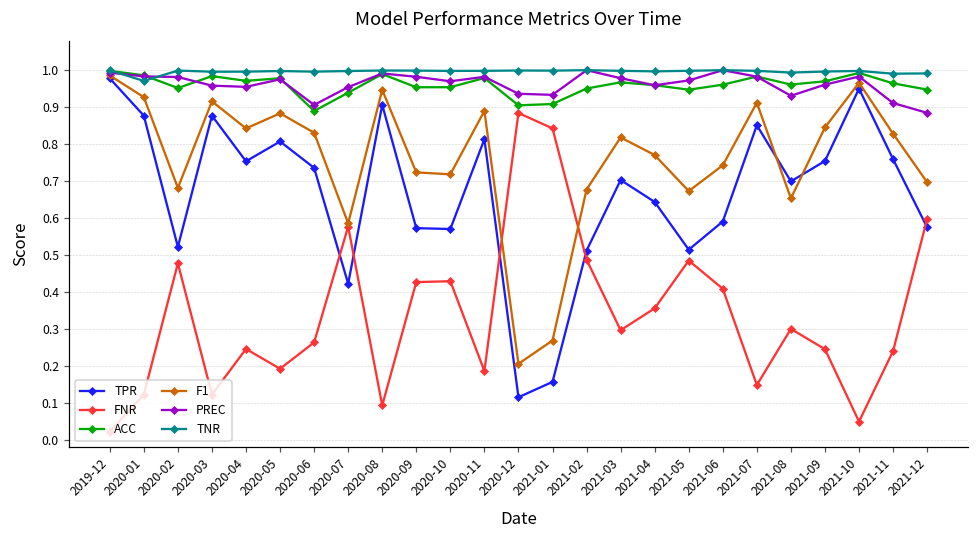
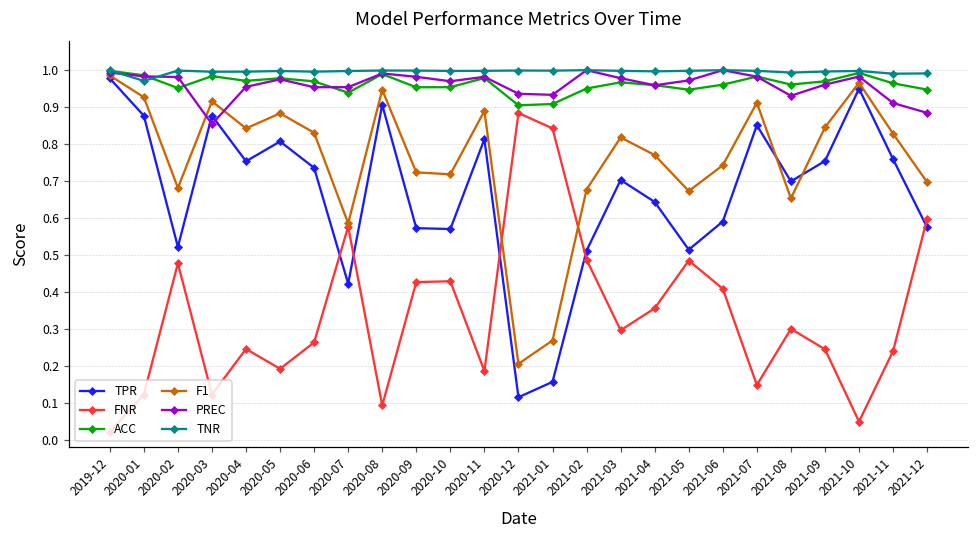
  {
    "TPR": {
      "2019-12": 0.98,
      "2020-01": 0.88,
      "2020-02": 0.52,
      "2020-03": 0.88,
      "2020-04": 0.75,
      "2020-05": 0.81,
      "2020-06": 0.74,
      "2020-07": 0.42,
      "2020-08": 0.91,
      "2020-09": 0.57,
      "2020-10": 0.57,
      "2020-11": 0.81,
      "2020-12": 0.12,
      "2021-01": 0.16,
      "2021-02": 0.51,
      "2021-03": 0.70,
      "2021-04": 0.64,
      "2021-05": 0.51,
      "2021-06": 0.59,
      "2021-07": 0.85,
      "2021-08": 0.70,
      "2021-09": 0.75,
      "2021-10": 0.95,
      "2021-11": 0.76,
      "2021-12": 0.58
    },
    "FNR": {
      "2020-02": 0.48,
      "2020-04": 0.25,
      "2020-05": 0.19,
      "2020-06": 0.26,
      "2020-07": 0.58,
      "2020-08": 0.09,
      "2020-09": 0.43,
      "2020-10": 0.43,
      "2020-11": 0.19,
      "2020-12": 0.88,
      "2021-01": 0.84,
      "2021-02": 0.49,
      "2021-03": 0.30,
      "2021-04": 0.36,
      "2021-05": 0.49,
      "2021-06": 0.41,
      "2021-07": 0.15,
      "2021-08": 0.30,
      "2021-09": 0.25,
      "2021-10": 0.05,
      "2021-11": 0.24,
      "2021-12": 0.60
    },
    "ACC": {
      "2020-02": 0.95,
      "2020-03": 0.98,
      "2020-04": 0.97,
-     "2020-06": 0.89,
+     "2020-06": 0.97,
      "2020-07": 0.94,
      "2020-09": 0.95,
      "2020-10": 0.95,
      "2020-12": 0.91,
      "2021-01": 0.91,
      "2021-02": 0.95,
      "2021-03": 0.97,
      "2021-05": 0.95,
      "2021-06": 0.96,
      "2021-08": 0.96,
      "2021-09": 0.97,
      "2021-11": 0.96,
      "2021-12": 0.95
    },
    "F1": {
      "2019-12": 0.99,
      "2020-01": 0.93,
      "2020-02": 0.68,
      "2020-03": 0.92,
      "2020-04": 0.84,
      "2020-05": 0.88,
      "2020-06": 0.83,
      "2020-07": 0.59,
      "2020-08": 0.95,
      "2020-09": 0.72,
      "2020-10": 0.72,
      "2020-11": 0.89,
      "2020-12": 0.21,
      "2021-01": 0.27,
      "2021-02": 0.68,
      "2021-03": 0.82,
      "2021-04": 0.77,
      "2021-05": 0.67,
      "2021-06": 0.74,
      "2021-07": 0.91,
      "2021-08": 0.65,
      "2021-09": 0.85,
      "2021-10": 0.97,
      "2021-11": 0.83,
      "2021-12": 0.70
    },
    "PREC": {
      "2020-02": 0.98,
-     "2020-03": 0.96,
+     "2020-03": 0.85,
      "2020-04": 0.95,
-     "2020-06": 0.91,
+     "2020-06": 0.95,
      "2020-07": 0.95,
      "2020-09": 0.98,
      "2020-10": 0.97,
      "2020-12": 0.94,
      "2021-01": 0.93,
      "2021-03": 0.98,
      "2021-05": 0.97,
      "2021-08": 0.93,
      "2021-09": 0.96,
      "2021-10": 0.98,
      "2021-11": 0.91,
      "2021-12": 0.88
    },
    "TNR": {
      "2020-01": 0.97,
      "2020-02": 1.00,
      "2020-03": 1.00,
      "2020-04": 1.00,
      "2020-05": 1.00,
      "2020-06": 1.00,
      "2020-07": 1.00,
      "2020-08": 1.00,
      "2020-09": 1.00,
      "2020-10": 1.00,
      "2020-11": 1.00,
      "2020-12": 1.00,
      "2021-01": 1.00,
      "2021-03": 1.00,
      "2021-04": 1.00,
      "2021-05": 1.00,
      "2021-07": 1.00,
      "2021-08": 0.99,
      "2021-09": 1.00,
      "2021-11": 0.99,
      "2021-12": 0.99
    }
  }
